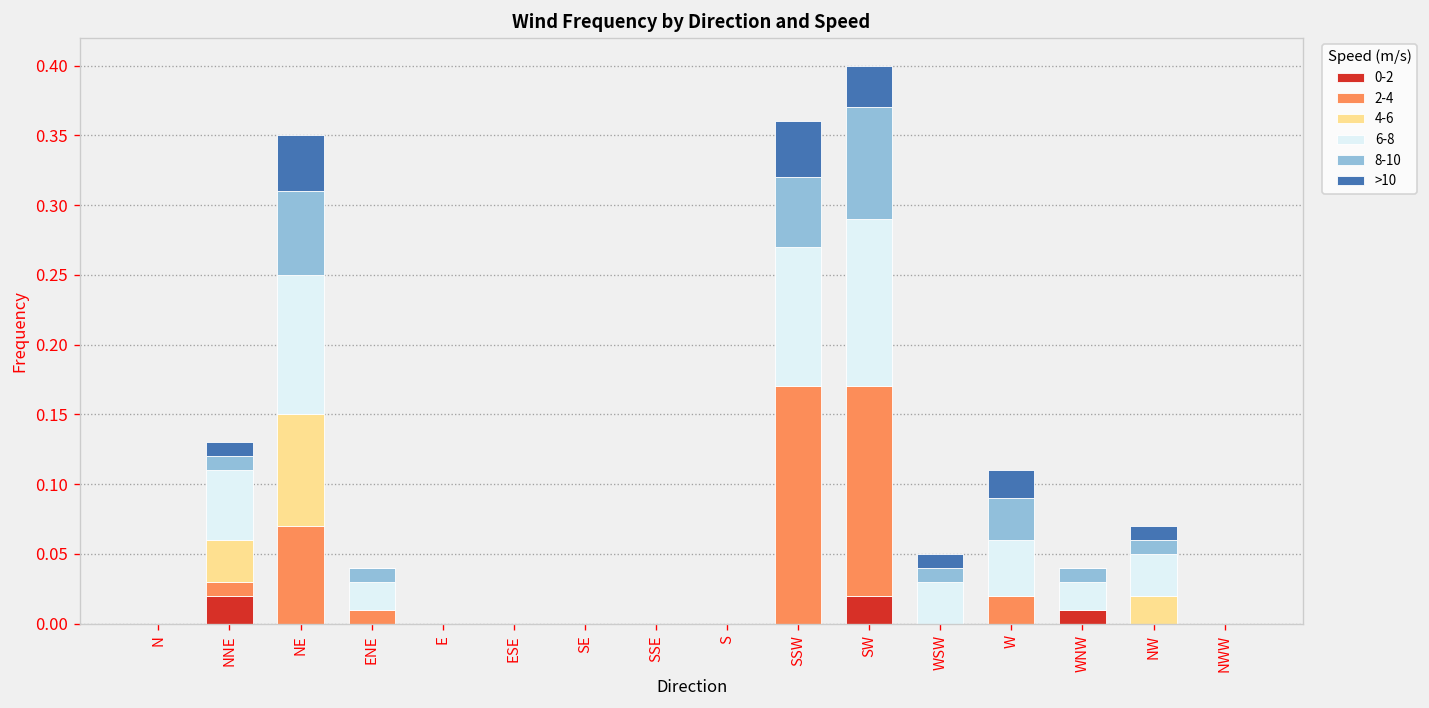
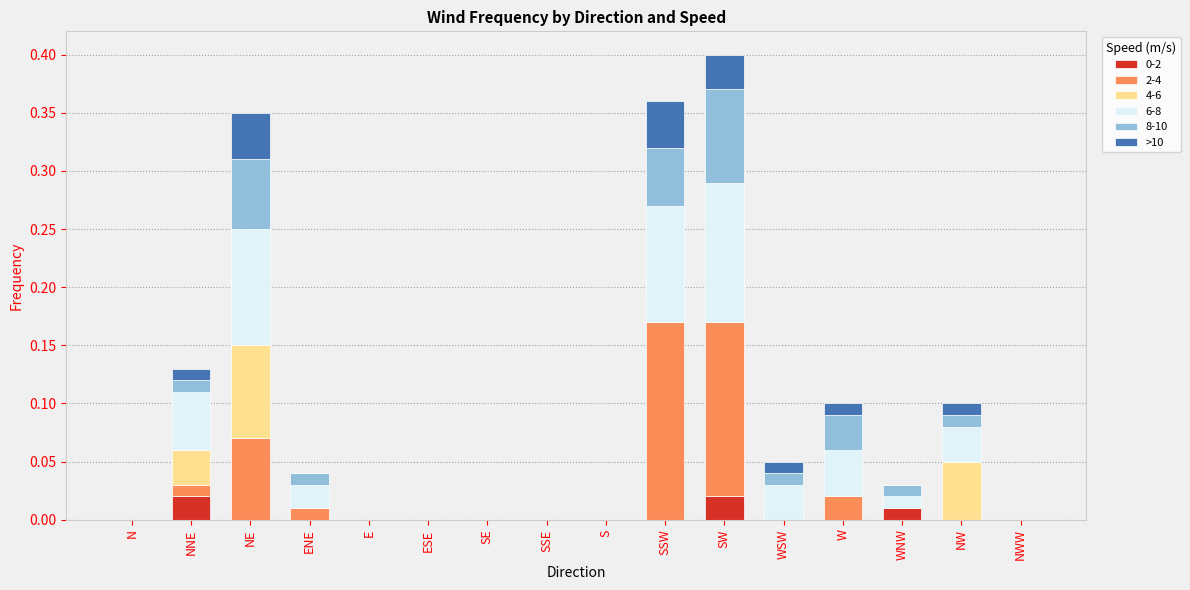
  {
    "0-2": {
      "N": 0.00,
      "NNE": 0.02,
      "NE": 0.00,
      "ENE": 0.00,
      "E": 0.00,
      "ESE": 0.00,
      "SE": 0.00,
      "SSE": 0.00,
      "S": 0.00,
      "SSW": 0.00,
      "SW": 0.02,
      "WSW": 0.00,
      "W": 0.00,
      "WNW": 0.01,
      "NW": 0.00,
      "NWW": 0.00
    },
    "4-6": {
-     "NW": 0.02
+     "NW": 0.05
    },
    "6-8": {
      "N": 0.00,
      "NNE": 0.05,
      "NE": 0.10,
      "ENE": 0.02,
      "E": 0.00,
      "ESE": 0.00,
      "SE": 0.00,
      "SSE": 0.00,
      "S": 0.00,
      "SSW": 0.10,
      "SW": 0.12,
      "WSW": 0.03,
      "W": 0.04,
-     "WNW": 0.02,
+     "WNW": 0.01,
      "NW": 0.03,
      "NWW": 0.00
    },
    "8-10": {
      "N": 0.00,
      "NNE": 0.01,
      "NE": 0.06,
      "ENE": 0.01,
      "E": 0.00,
      "ESE": 0.00,
      "SE": 0.00,
      "SSE": 0.00,
      "S": 0.00,
      "SSW": 0.05,
      "SW": 0.08,
      "WSW": 0.01,
      "W": 0.03,
      "WNW": 0.01,
      "NW": 0.01,
      "NWW": 0.00
    },
    ">10": {
      "N": 0.00,
      "NNE": 0.01,
      "NE": 0.04,
      "ENE": 0.00,
      "E": 0.00,
      "ESE": 0.00,
      "SE": 0.00,
      "SSE": 0.00,
      "S": 0.00,
      "SSW": 0.04,
      "SW": 0.03,
      "WSW": 0.01,
-     "W": 0.02,
+     "W": 0.01,
      "WNW": 0.00,
      "NW": 0.01,
      "NWW": 0.00
    }
  }
